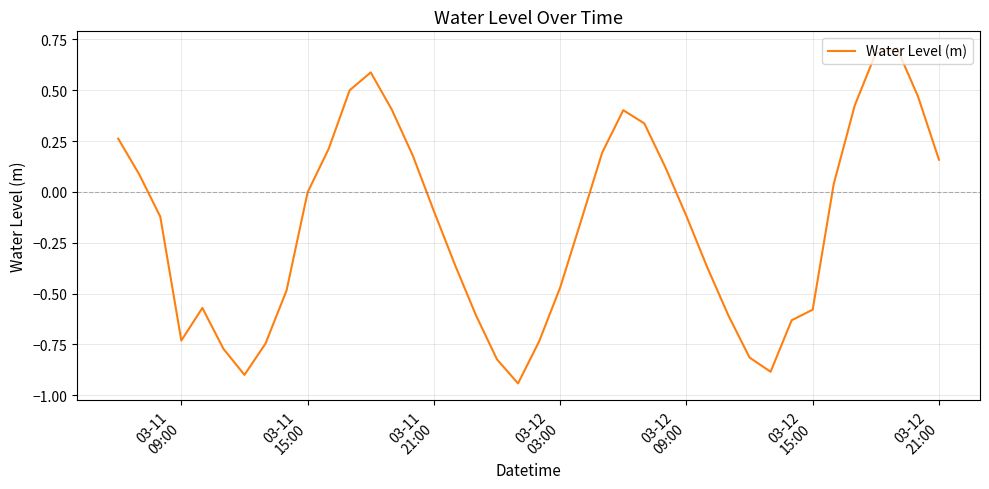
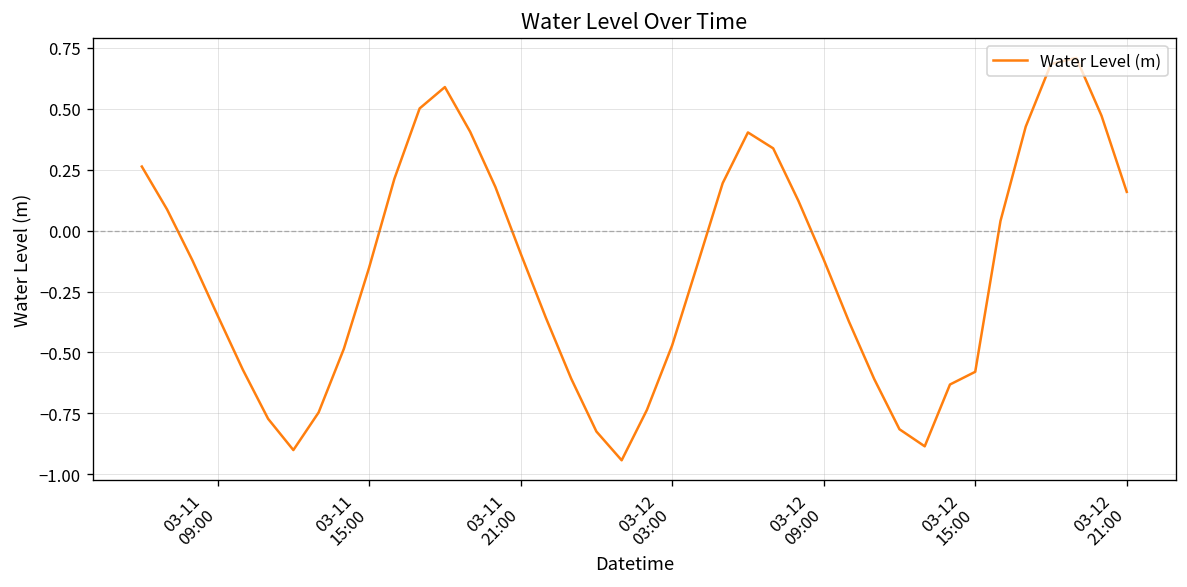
  {
-   "03-11 09:00": -0.73,
-   "03-11 15:00": 0.00,
+   "03-11 09:00": -0.35,
+   "03-11 15:00": -0.15,
    "03-11 21:00": -0.09,
    "03-12 03:00": -0.47,
    "03-12 09:00": -0.12,
    "03-12 15:00": -0.58,
    "03-12 21:00": 0.16
  }
